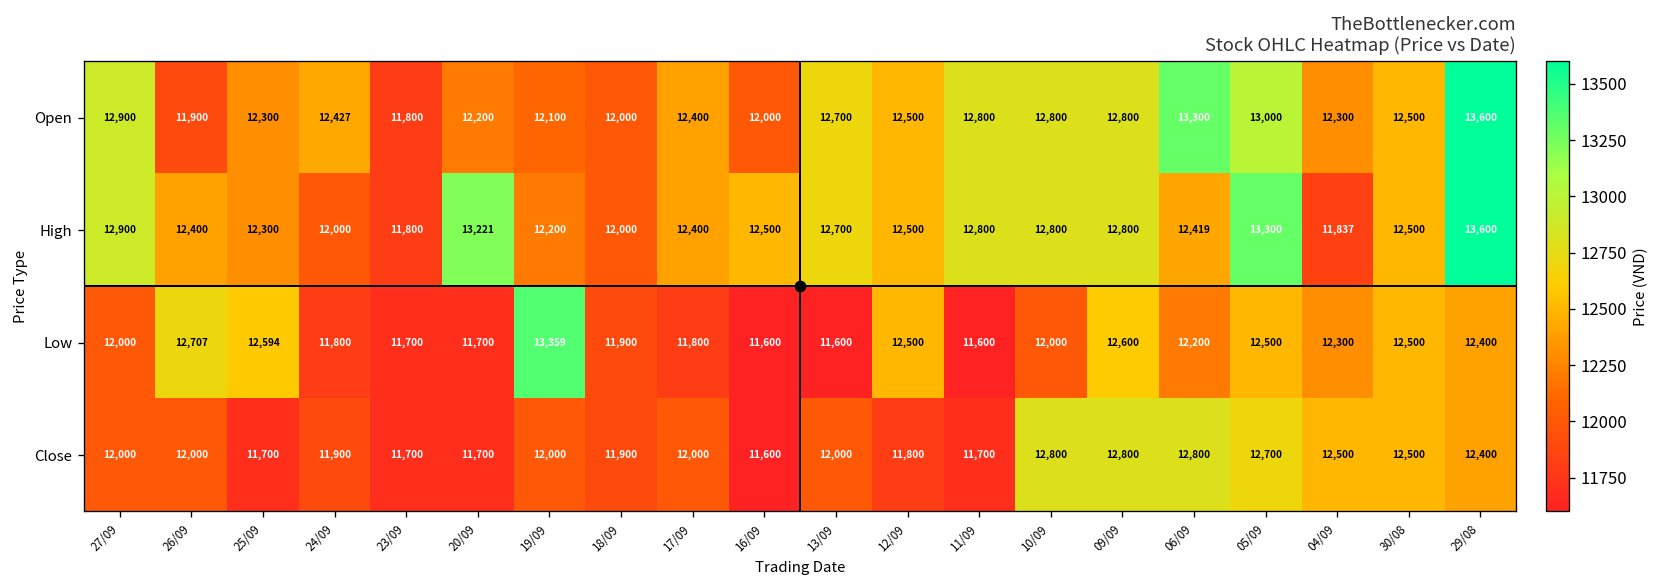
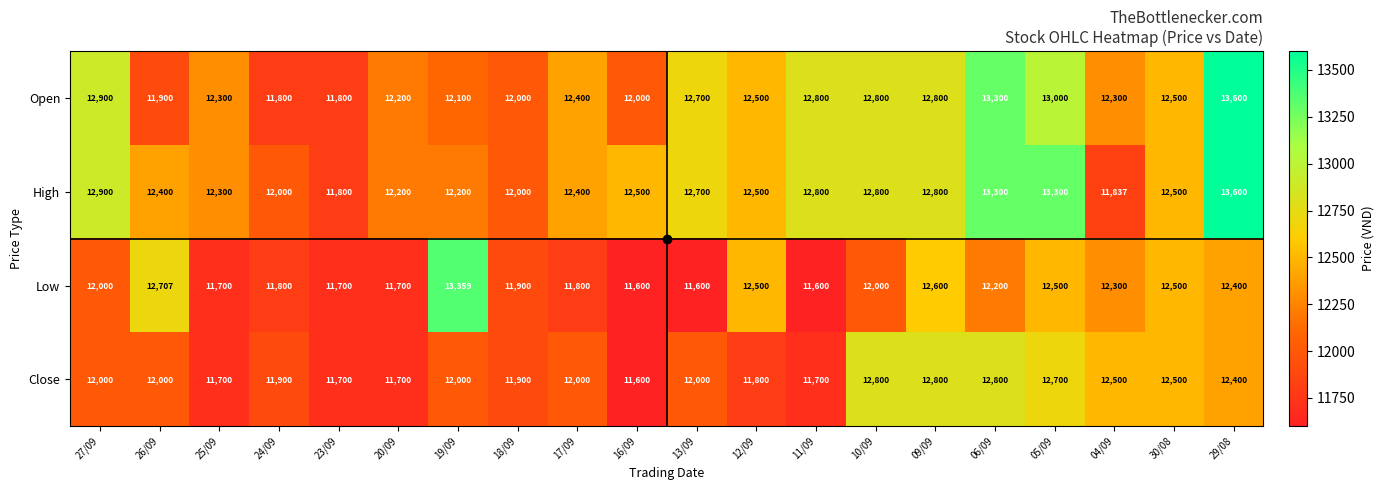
  {
    "Open": {
      "27/09": "12,900",
      "26/09": "11,900",
      "25/09": "12,300",
-     "24/09": "12,427",
+     "24/09": "11,800",
      "23/09": "11,800",
      "20/09": "12,200",
      "19/09": "12,100",
      "18/09": "12,000",
      "17/09": "12,400",
      "16/09": "12,000",
      "13/09": "12,700",
      "12/09": "12,500",
      "11/09": "12,800",
      "10/09": "12,800",
      "09/09": "12,800",
      "06/09": "13,300",
      "05/09": "13,000",
      "04/09": "12,300",
      "30/08": "12,500",
      "29/08": "13,600"
    },
    "High": {
      "27/09": "12,900",
      "26/09": "12,400",
      "25/09": "12,300",
      "24/09": "12,000",
      "23/09": "11,800",
-     "20/09": "13,221",
+     "20/09": "12,200",
      "19/09": "12,200",
      "18/09": "12,000",
      "17/09": "12,400",
      "16/09": "12,500",
      "13/09": "12,700",
      "12/09": "12,500",
      "11/09": "12,800",
      "10/09": "12,800",
      "09/09": "12,800",
-     "06/09": "12,419",
+     "06/09": "13,300",
      "05/09": "13,300",
      "04/09": "11,837",
      "30/08": "12,500",
      "29/08": "13,600"
    },
    "Low": {
      "27/09": "12,000",
      "26/09": "12,707",
-     "25/09": "12,594",
+     "25/09": "11,700",
      "24/09": "11,800",
      "23/09": "11,700",
      "20/09": "11,700",
      "19/09": "13,359",
      "18/09": "11,900",
      "17/09": "11,800",
      "16/09": "11,600",
      "13/09": "11,600",
      "12/09": "12,500",
      "11/09": "11,600",
      "10/09": "12,000",
      "09/09": "12,600",
      "06/09": "12,200",
      "05/09": "12,500",
      "04/09": "12,300",
      "30/08": "12,500",
      "29/08": "12,400"
    },
    "Close": {
      "27/09": "12,000",
      "26/09": "12,000",
      "25/09": "11,700",
      "24/09": "11,900",
      "23/09": "11,700",
      "20/09": "11,700",
      "19/09": "12,000",
      "18/09": "11,900",
      "17/09": "12,000",
      "16/09": "11,600",
      "13/09": "12,000",
      "12/09": "11,800",
      "11/09": "11,700",
      "10/09": "12,800",
      "09/09": "12,800",
      "06/09": "12,800",
      "05/09": "12,700",
      "04/09": "12,500",
      "30/08": "12,500",
      "29/08": "12,400"
    }
  }
